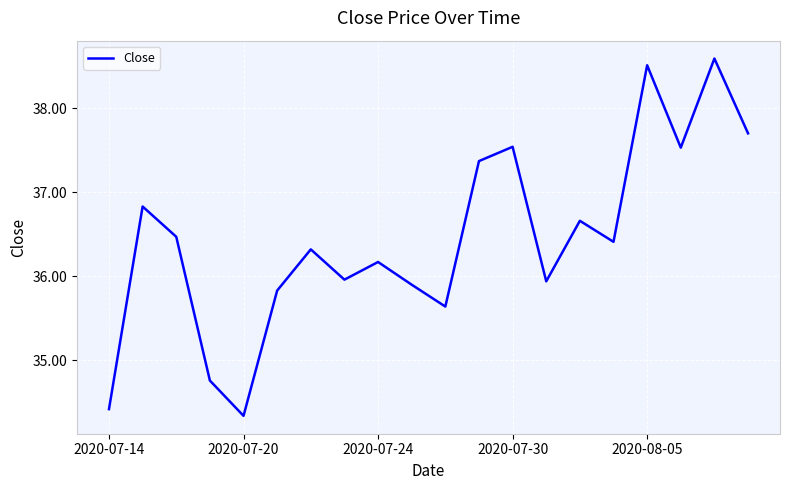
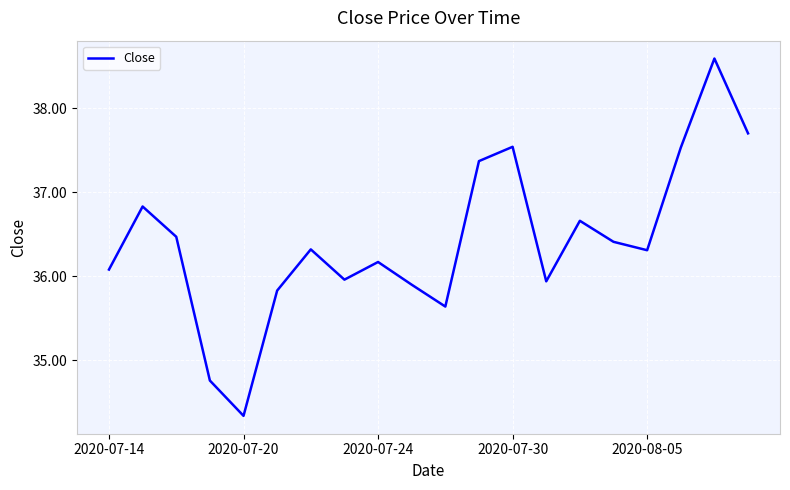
  {
-   "2020-07-14": 34.4,
+   "2020-07-14": 36.1,
    "2020-07-20": 34.3,
    "2020-07-24": 36.2,
    "2020-07-30": 37.5,
-   "2020-08-05": 38.5
+   "2020-08-05": 36.3
  }
